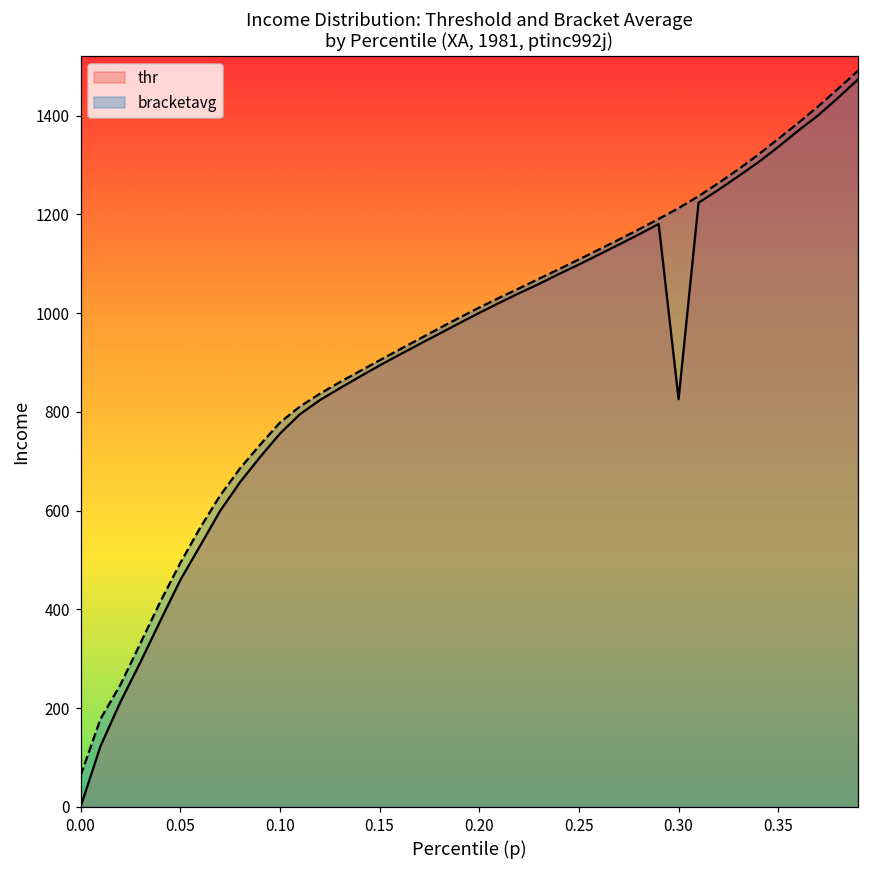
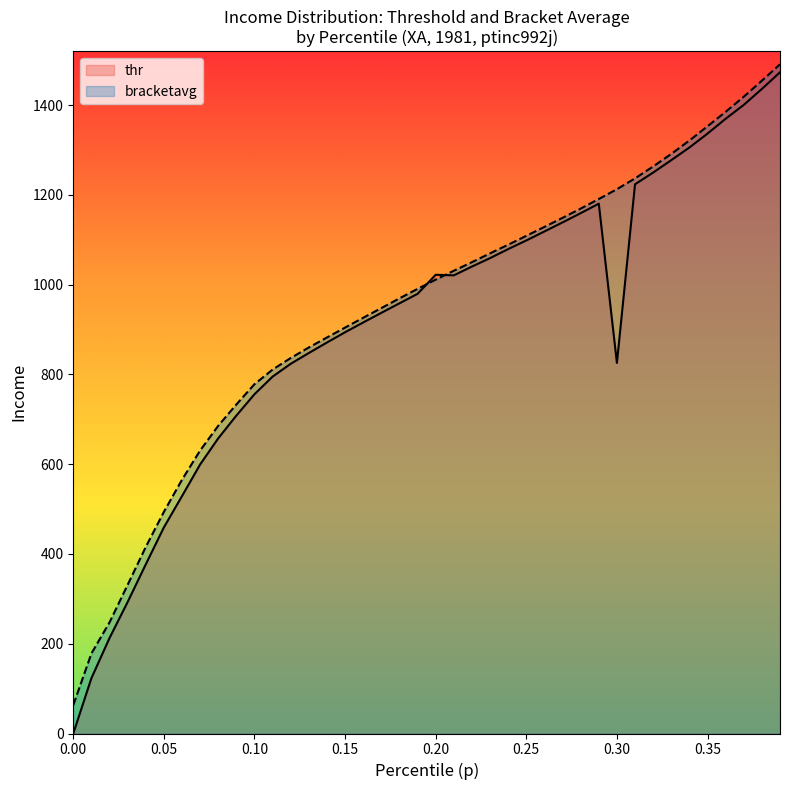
  {
    "thr": {
      "0.00": 0,
      "0.05": 460,
      "0.10": 760,
      "0.15": 890,
-     "0.20": 1000,
+     "0.20": 1020,
      "0.25": 1100,
      "0.30": 830,
      "0.35": 1340
    },
    "bracketavg": {
      "0.00": 60,
      "0.05": 490,
      "0.10": 780,
      "0.15": 900,
      "0.20": 1010,
      "0.25": 1110,
      "0.30": 1210,
      "0.35": 1350
    }
  }
